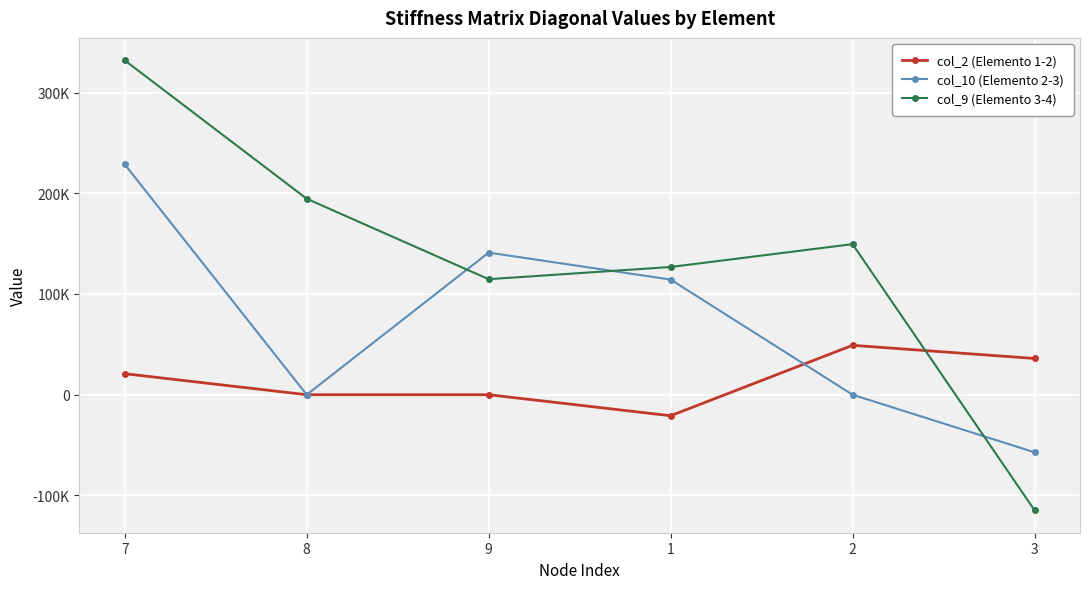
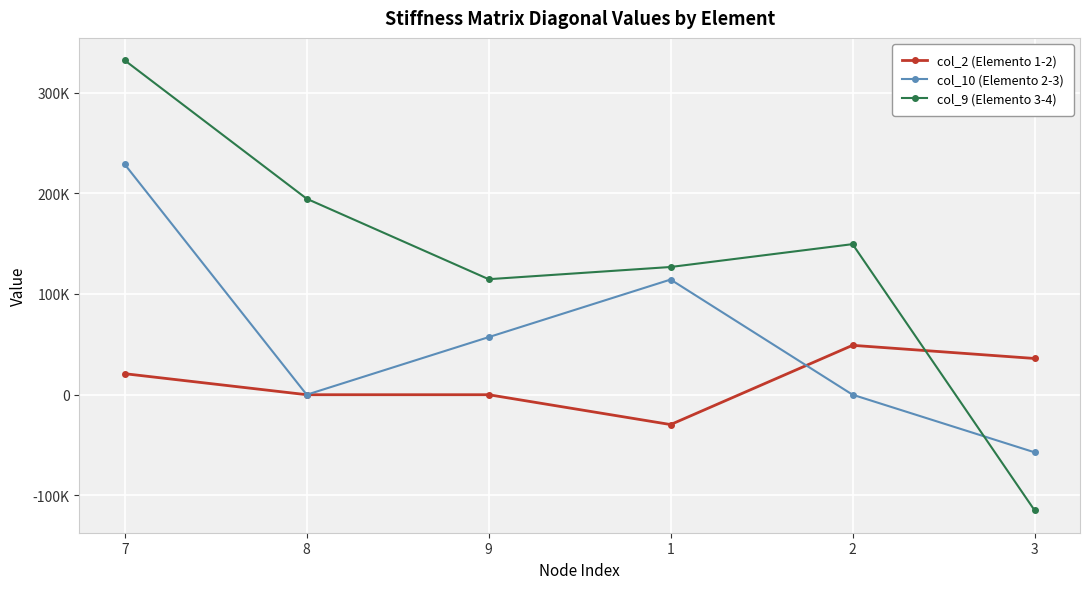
  {
    "col_2 (Elemento 1-2)": {
      "7": 21000,
      "9": 0,
-     "1": -21000,
+     "1": -30000,
      "2": 49000,
      "3": 36000
    },
    "col_10 (Elemento 2-3)": {
      "7": 229000,
-     "9": 141000,
+     "9": 57000,
      "1": 114000,
      "2": 0,
      "3": -57000
    },
    "col_9 (Elemento 3-4)": {
      "7": 332000,
      "8": 195000,
      "9": 115000,
      "1": 127000,
      "2": 149000,
      "3": -115000
    }
  }
